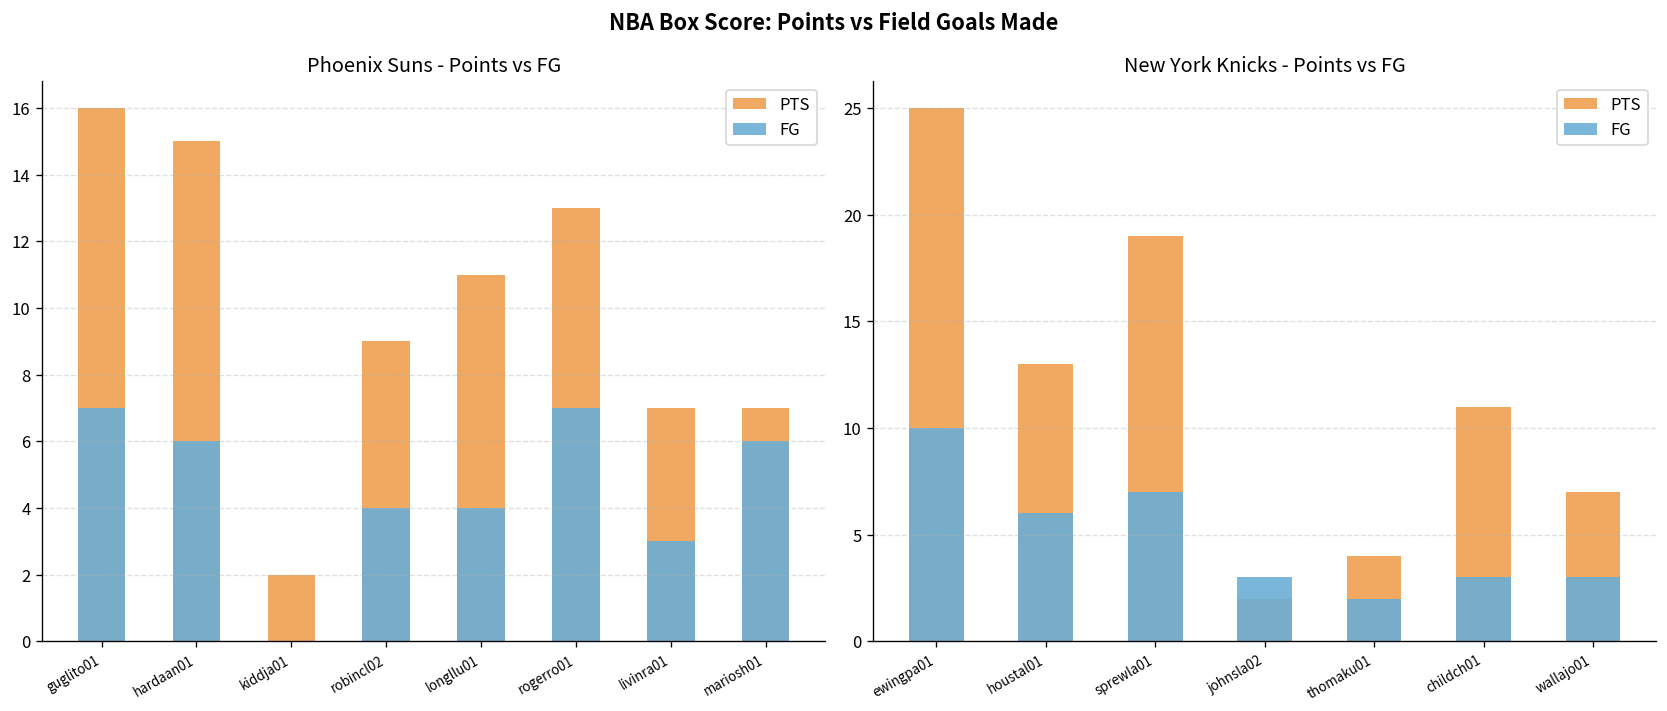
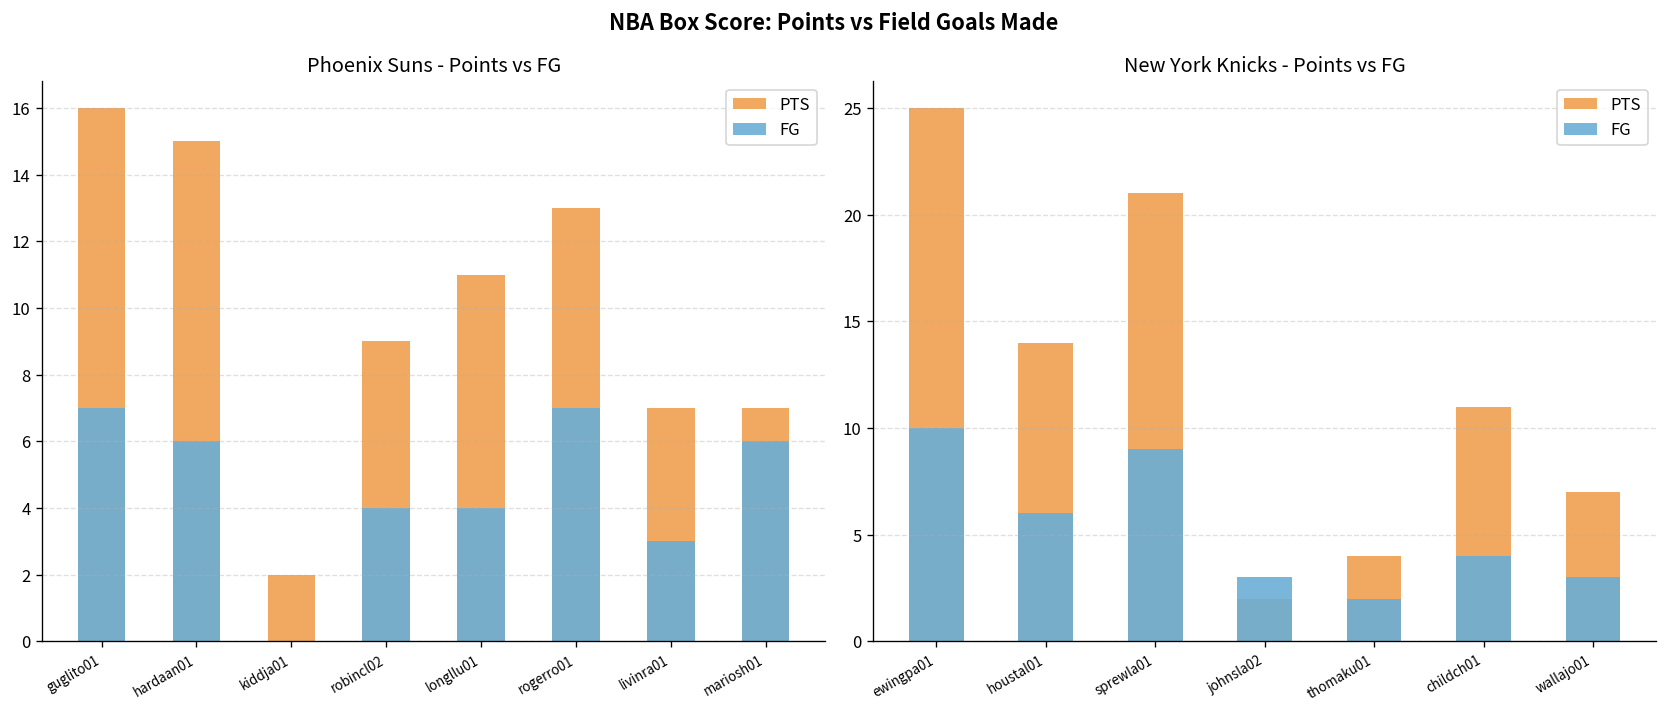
  {
    "Phoenix Suns - Points vs FG": {
      "PTS": {
        "guglito01": 16.0,
        "hardaan01": 15.0,
        "kiddja01": 2.0,
        "robincl02": 9.0,
        "longllu01": 11.0,
        "rogerro01": 13.0,
        "livinra01": 7.0,
        "mariosh01": 7.0
      },
      "FG": {
        "kiddja01": 0.0
      }
    },
    "New York Knicks - Points vs FG": {
      "PTS": {
        "ewingpa01": 25,
-       "houstal01": 13,
-       "sprewla01": 19,
+       "houstal01": 14,
+       "sprewla01": 21,
        "thomaku01": 4,
        "childch01": 11,
        "wallajo01": 7
      },
      "FG": {
-       "sprewla01": 7,
+       "sprewla01": 9,
        "johnsla02": 3,
-       "childch01": 3
+       "childch01": 4
      }
    }
  }
